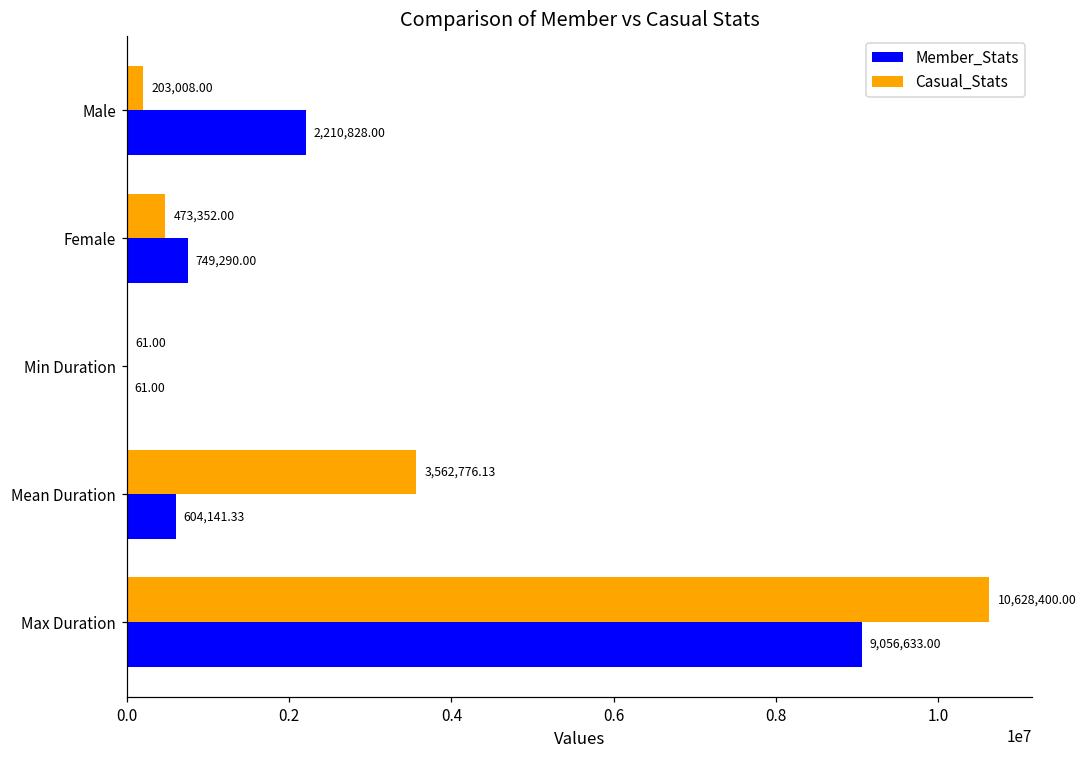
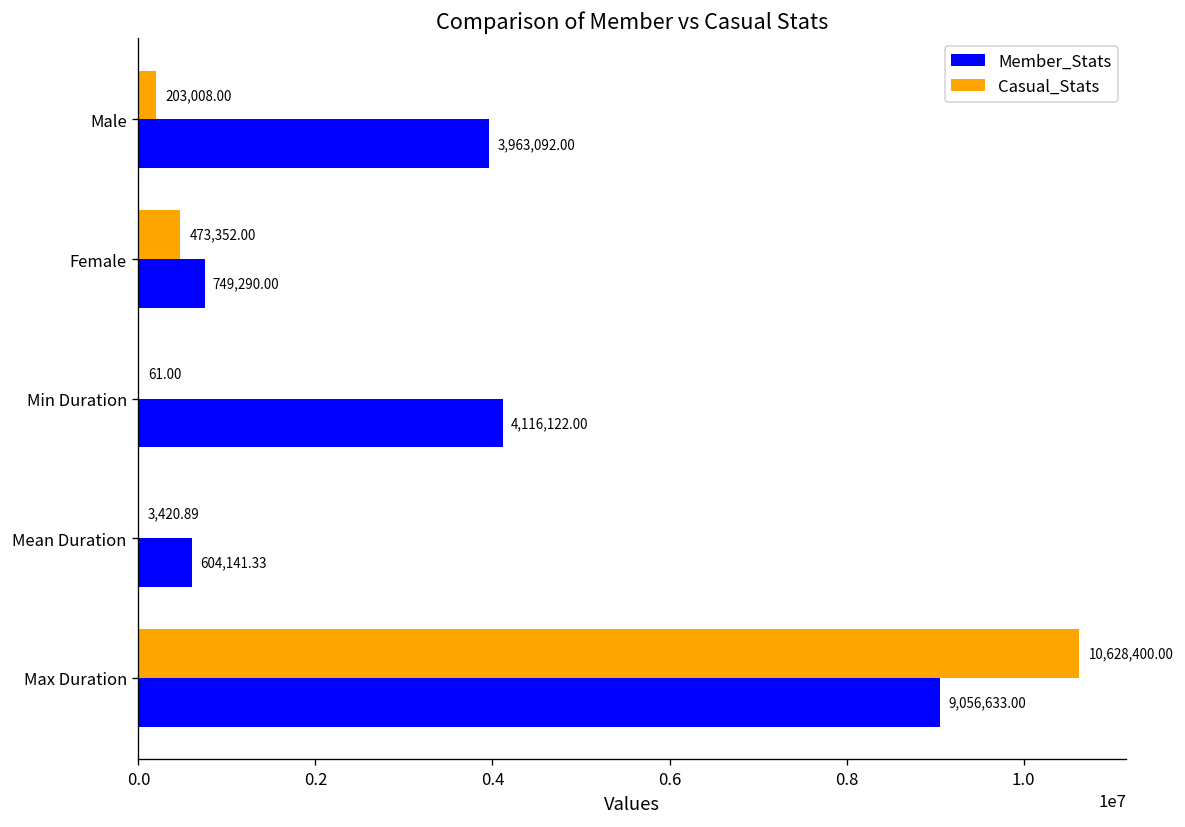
  {
    "Member_Stats": {
-     "Male": "2,210,828.00",
+     "Male": "3,963,092.00",
      "Female": "749,290.00",
-     "Min Duration": "61.00",
+     "Min Duration": "4,116,122.00",
      "Mean Duration": "604,141.33",
      "Max Duration": "9,056,633.00"
    },
    "Casual_Stats": {
      "Male": "203,008.00",
      "Female": "473,352.00",
      "Min Duration": "61.00",
-     "Mean Duration": "3,562,776.13",
+     "Mean Duration": "3,420.89",
      "Max Duration": "10,628,400.00"
    }
  }
